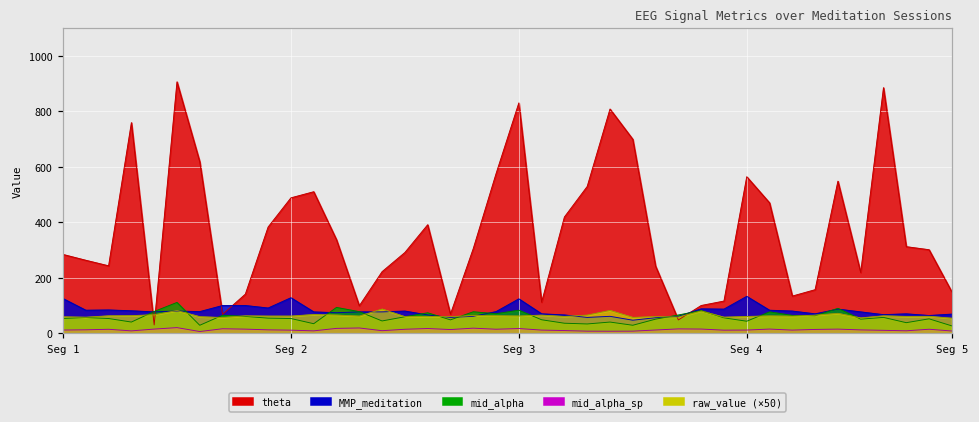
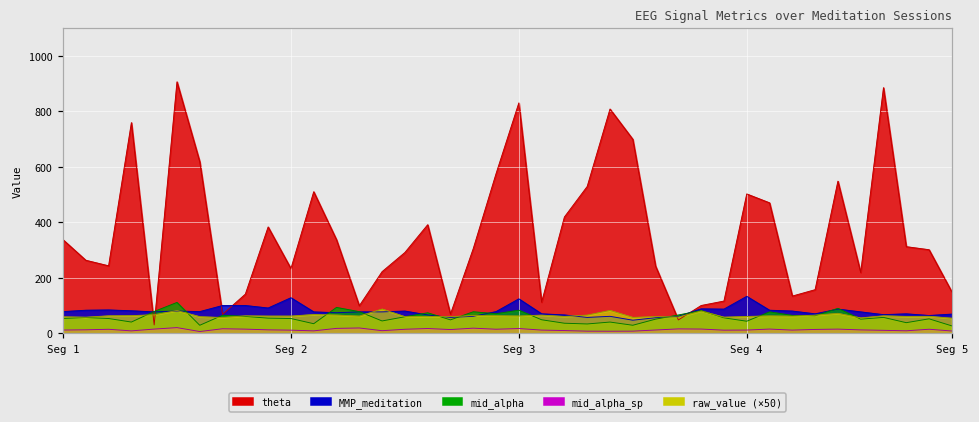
  {
    "theta": {
-     "Seg 1": 280,
-     "Seg 2": 490,
+     "Seg 1": 340,
+     "Seg 2": 230,
      "Seg 3": 830,
-     "Seg 4": 560,
+     "Seg 4": 500,
      "Seg 5": 150
    },
    "MMP_meditation": {
-     "Seg 1": 130,
+     "Seg 1": 80,
      "Seg 2": 130,
      "Seg 3": 120,
      "Seg 4": 130,
      "Seg 5": 70
    },
    "mid_alpha": {
      "Seg 3": 80,
      "Seg 4": 40,
      "Seg 5": 30
    },
    "mid_alpha_sp": {
      "Seg 1": 10,
      "Seg 2": 10,
      "Seg 3": 20,
      "Seg 4": 10,
      "Seg 5": 10
    },
    "raw_value (×50)": {
      "Seg 3": 60,
      "Seg 4": 60,
      "Seg 5": 50
    }
  }
